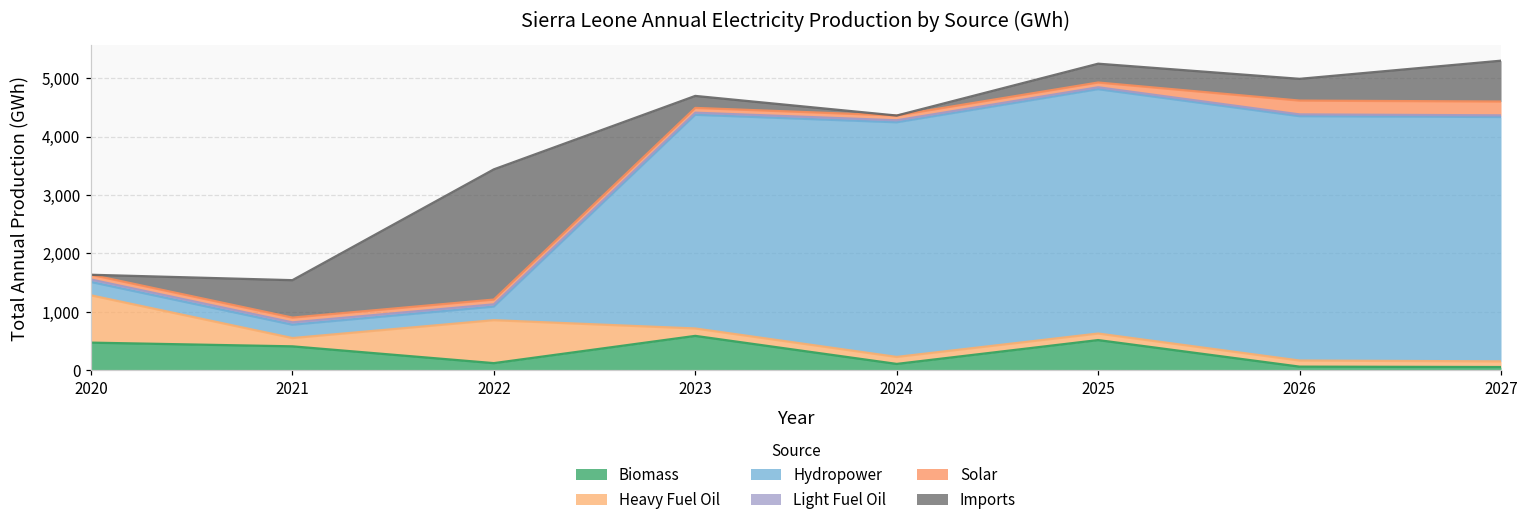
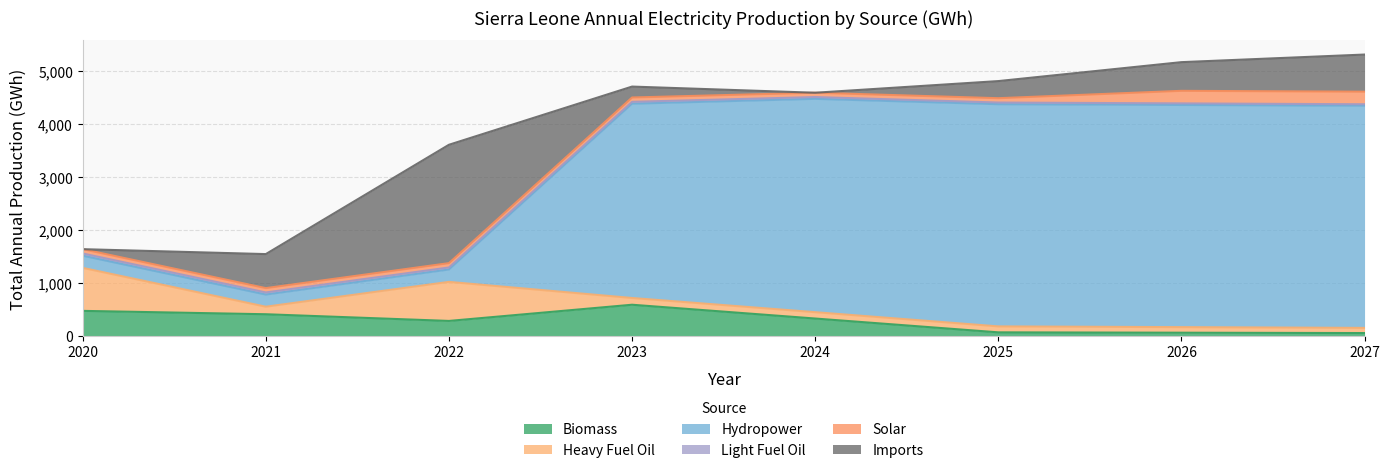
  {
    "Biomass": {
      "2020": "500",
      "2021": "400",
-     "2022": "100",
+     "2022": "300",
      "2023": "600",
-     "2024": "100",
-     "2025": "500",
+     "2024": "300",
+     "2025": "100",
      "2026": "100",
      "2027": "100"
    },
    "Imports": {
      "2021": "600",
      "2022": "2,200",
      "2023": "200",
      "2025": "300",
-     "2026": "400",
+     "2026": "500",
      "2027": "700"
    }
  }
